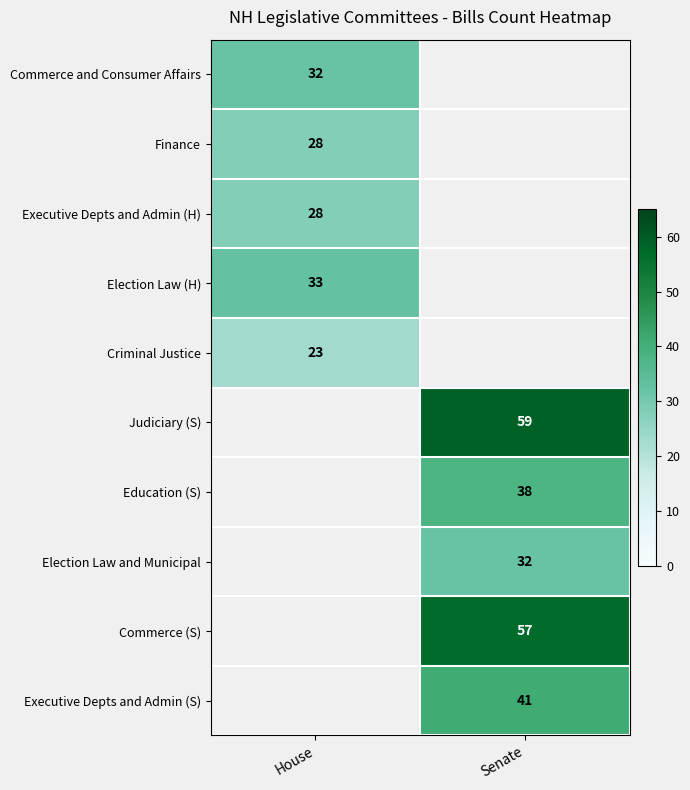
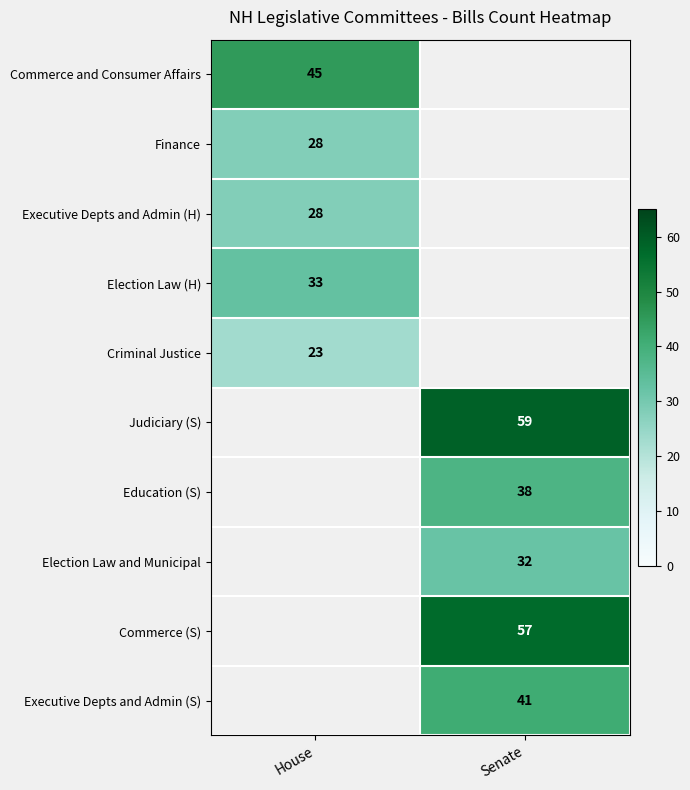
  {
    "Commerce and Consumer Affairs": {
-     "House": 32
+     "House": 45
    },
    "Finance": {
      "House": 28
    },
    "Executive Depts and Admin (H)": {
      "House": 28
    },
    "Election Law (H)": {
      "House": 33
    },
    "Criminal Justice": {
      "House": 23
    },
    "Judiciary (S)": {
      "Senate": 59
    },
    "Education (S)": {
      "Senate": 38
    },
    "Election Law and Municipal": {
      "Senate": 32
    },
    "Commerce (S)": {
      "Senate": 57
    },
    "Executive Depts and Admin (S)": {
      "Senate": 41
    }
  }
